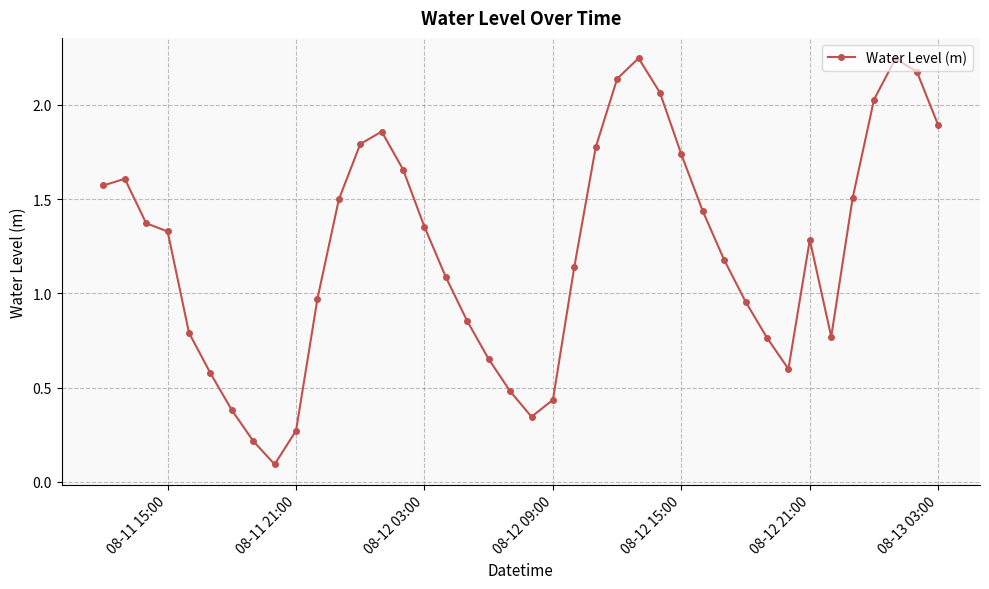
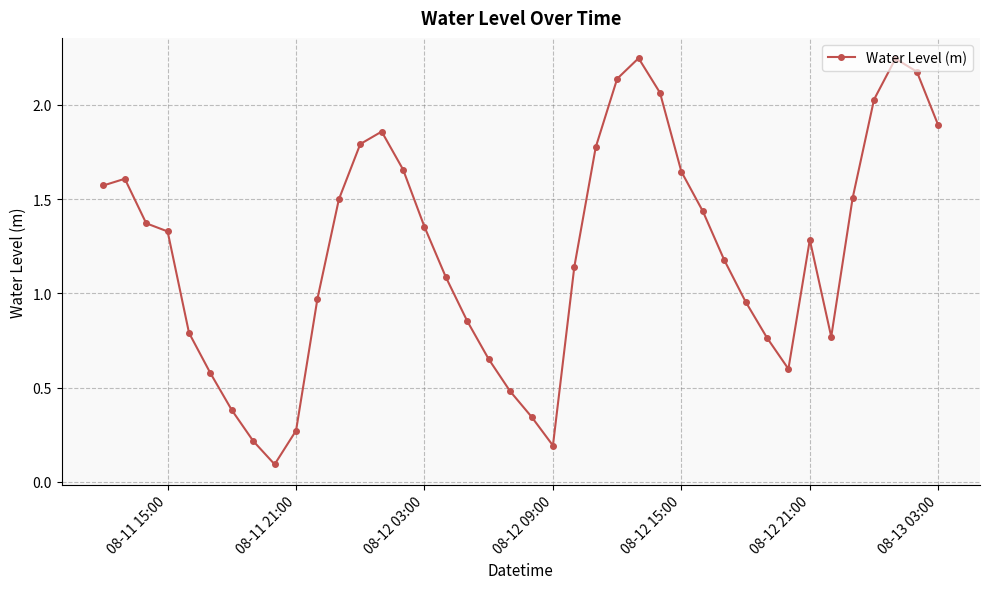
  {
    "08-11 15:00": 1.33,
    "08-11 21:00": 0.27,
    "08-12 03:00": 1.35,
-   "08-12 09:00": 0.43,
-   "08-12 15:00": 1.74,
+   "08-12 09:00": 0.19,
+   "08-12 15:00": 1.65,
    "08-12 21:00": 1.28,
    "08-13 03:00": 1.89
  }
